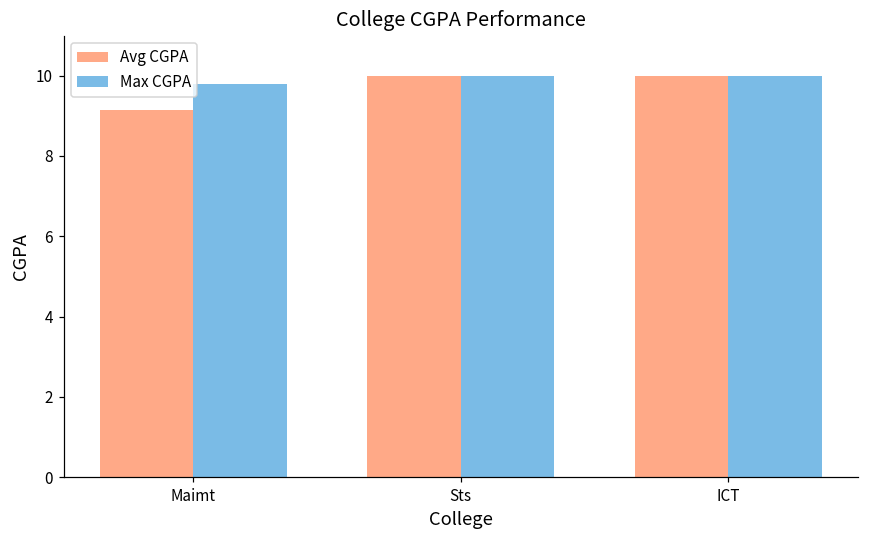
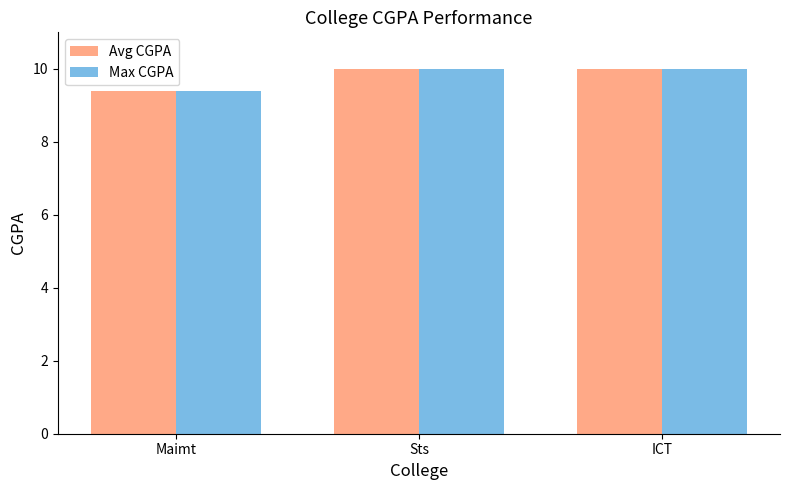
  {
    "Avg CGPA": {
-     "Maimt": 9.2,
+     "Maimt": 9.4,
      "Sts": 10.0,
      "ICT": 10.0
    },
    "Max CGPA": {
-     "Maimt": 9.8,
+     "Maimt": 9.4,
      "Sts": 10.0,
      "ICT": 10.0
    }
  }
